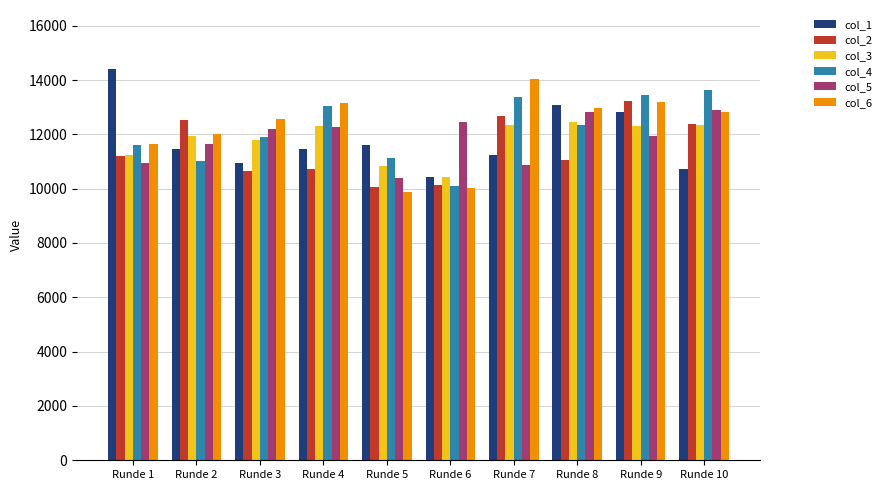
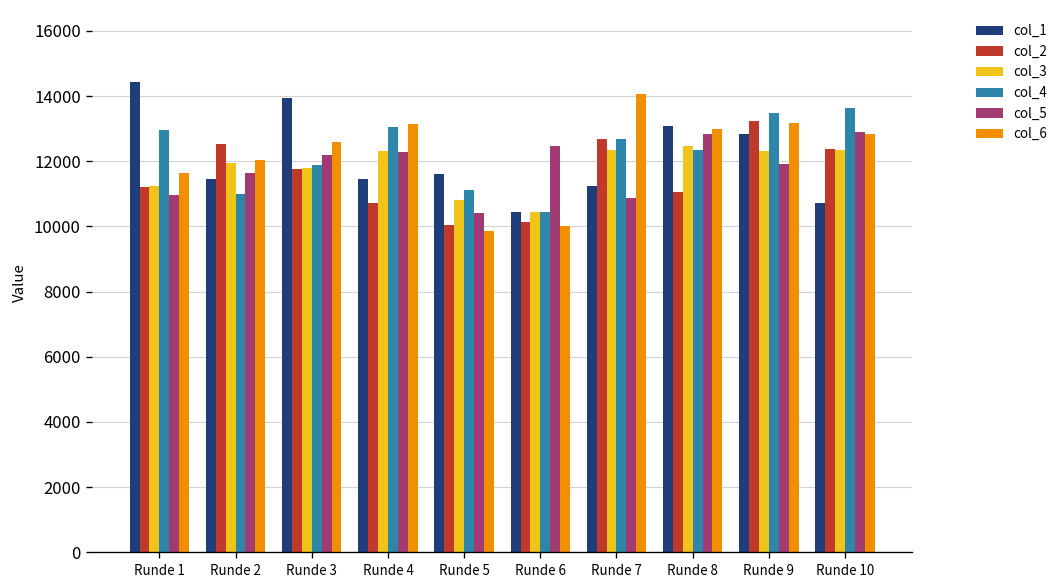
  {
    "col_1": {
      "Runde 1": 14400,
      "Runde 2": 11400,
-     "Runde 3": 10900,
+     "Runde 3": 13900,
      "Runde 4": 11500,
      "Runde 5": 11600,
      "Runde 6": 10400,
      "Runde 7": 11200,
      "Runde 8": 13100,
      "Runde 9": 12800,
      "Runde 10": 10700
    },
    "col_2": {
      "Runde 1": 11200,
      "Runde 2": 12500,
-     "Runde 3": 10600,
+     "Runde 3": 11800,
      "Runde 4": 10700,
      "Runde 5": 10000,
      "Runde 6": 10100,
      "Runde 7": 12700,
      "Runde 8": 11100,
      "Runde 9": 13200,
      "Runde 10": 12400
    },
    "col_4": {
-     "Runde 1": 11600,
+     "Runde 1": 13000,
      "Runde 2": 11000,
      "Runde 3": 11900,
      "Runde 4": 13000,
      "Runde 5": 11100,
-     "Runde 6": 10100,
-     "Runde 7": 13400,
+     "Runde 6": 10400,
+     "Runde 7": 12700,
      "Runde 8": 12300,
      "Runde 9": 13500,
      "Runde 10": 13600
    },
    "col_5": {
      "Runde 1": 11000,
      "Runde 2": 11700,
      "Runde 3": 12200,
      "Runde 4": 12300,
      "Runde 5": 10400,
      "Runde 6": 12500,
      "Runde 7": 10900,
      "Runde 8": 12800,
      "Runde 9": 11900,
      "Runde 10": 12900
    }
  }
